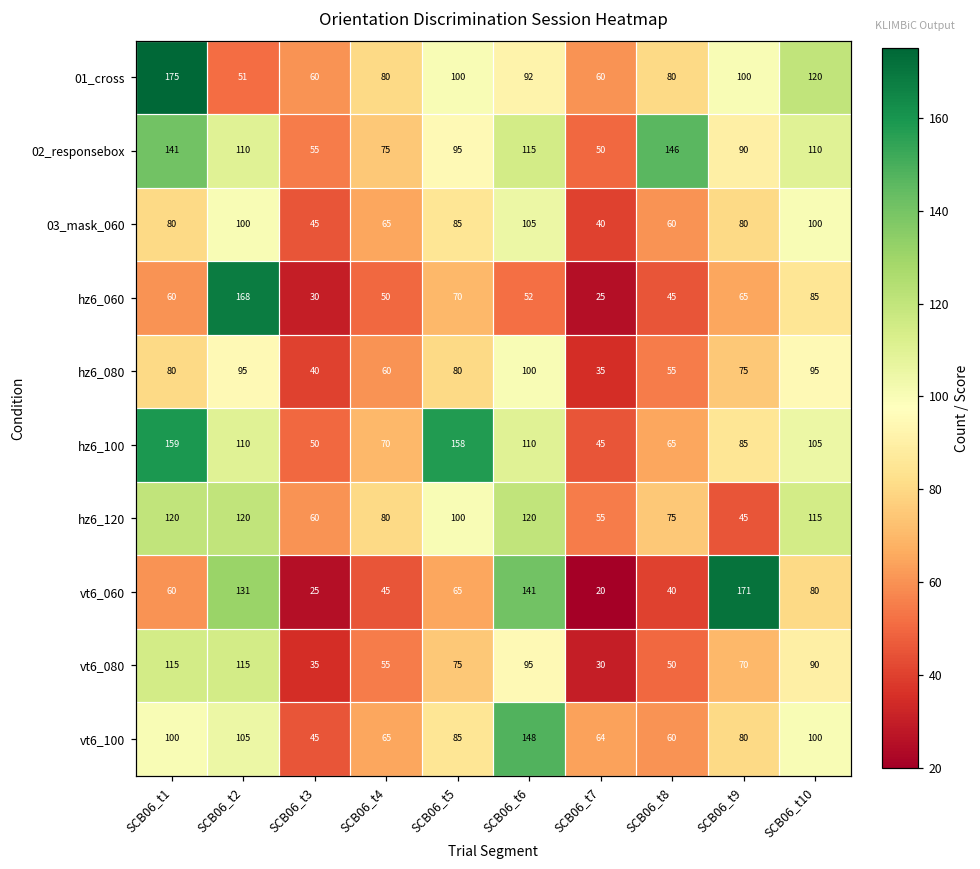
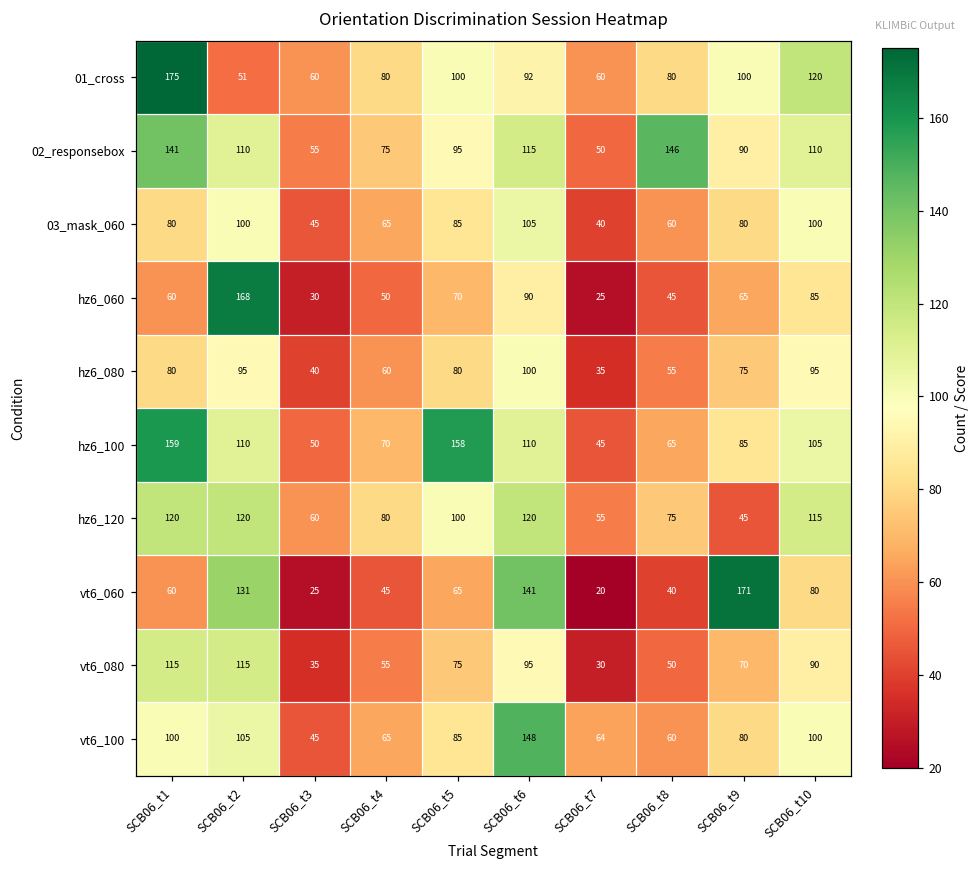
  {
    "01_cross": {
      "SCB06_t1": 175,
      "SCB06_t2": 51,
      "SCB06_t3": 60,
      "SCB06_t4": 80,
      "SCB06_t5": 100,
      "SCB06_t6": 92,
      "SCB06_t7": 60,
      "SCB06_t8": 80,
      "SCB06_t9": 100,
      "SCB06_t10": 120
    },
    "02_responsebox": {
      "SCB06_t1": 141,
      "SCB06_t2": 110,
      "SCB06_t3": 55,
      "SCB06_t4": 75,
      "SCB06_t5": 95,
      "SCB06_t6": 115,
      "SCB06_t7": 50,
      "SCB06_t8": 146,
      "SCB06_t9": 90,
      "SCB06_t10": 110
    },
    "03_mask_060": {
      "SCB06_t1": 80,
      "SCB06_t2": 100,
      "SCB06_t3": 45,
      "SCB06_t4": 65,
      "SCB06_t5": 85,
      "SCB06_t6": 105,
      "SCB06_t7": 40,
      "SCB06_t8": 60,
      "SCB06_t9": 80,
      "SCB06_t10": 100
    },
    "hz6_060": {
      "SCB06_t1": 60,
      "SCB06_t2": 168,
      "SCB06_t3": 30,
      "SCB06_t4": 50,
      "SCB06_t5": 70,
-     "SCB06_t6": 52,
+     "SCB06_t6": 90,
      "SCB06_t7": 25,
      "SCB06_t8": 45,
      "SCB06_t9": 65,
      "SCB06_t10": 85
    },
    "hz6_080": {
      "SCB06_t1": 80,
      "SCB06_t2": 95,
      "SCB06_t3": 40,
      "SCB06_t4": 60,
      "SCB06_t5": 80,
      "SCB06_t6": 100,
      "SCB06_t7": 35,
      "SCB06_t8": 55,
      "SCB06_t9": 75,
      "SCB06_t10": 95
    },
    "hz6_100": {
      "SCB06_t1": 159,
      "SCB06_t2": 110,
      "SCB06_t3": 50,
      "SCB06_t4": 70,
      "SCB06_t5": 158,
      "SCB06_t6": 110,
      "SCB06_t7": 45,
      "SCB06_t8": 65,
      "SCB06_t9": 85,
      "SCB06_t10": 105
    },
    "hz6_120": {
      "SCB06_t1": 120,
      "SCB06_t2": 120,
      "SCB06_t3": 60,
      "SCB06_t4": 80,
      "SCB06_t5": 100,
      "SCB06_t6": 120,
      "SCB06_t7": 55,
      "SCB06_t8": 75,
      "SCB06_t9": 45,
      "SCB06_t10": 115
    },
    "vt6_060": {
      "SCB06_t1": 60,
      "SCB06_t2": 131,
      "SCB06_t3": 25,
      "SCB06_t4": 45,
      "SCB06_t5": 65,
      "SCB06_t6": 141,
      "SCB06_t7": 20,
      "SCB06_t8": 40,
      "SCB06_t9": 171,
      "SCB06_t10": 80
    },
    "vt6_080": {
      "SCB06_t1": 115,
      "SCB06_t2": 115,
      "SCB06_t3": 35,
      "SCB06_t4": 55,
      "SCB06_t5": 75,
      "SCB06_t6": 95,
      "SCB06_t7": 30,
      "SCB06_t8": 50,
      "SCB06_t9": 70,
      "SCB06_t10": 90
    },
    "vt6_100": {
      "SCB06_t1": 100,
      "SCB06_t2": 105,
      "SCB06_t3": 45,
      "SCB06_t4": 65,
      "SCB06_t5": 85,
      "SCB06_t6": 148,
      "SCB06_t7": 64,
      "SCB06_t8": 60,
      "SCB06_t9": 80,
      "SCB06_t10": 100
    }
  }
